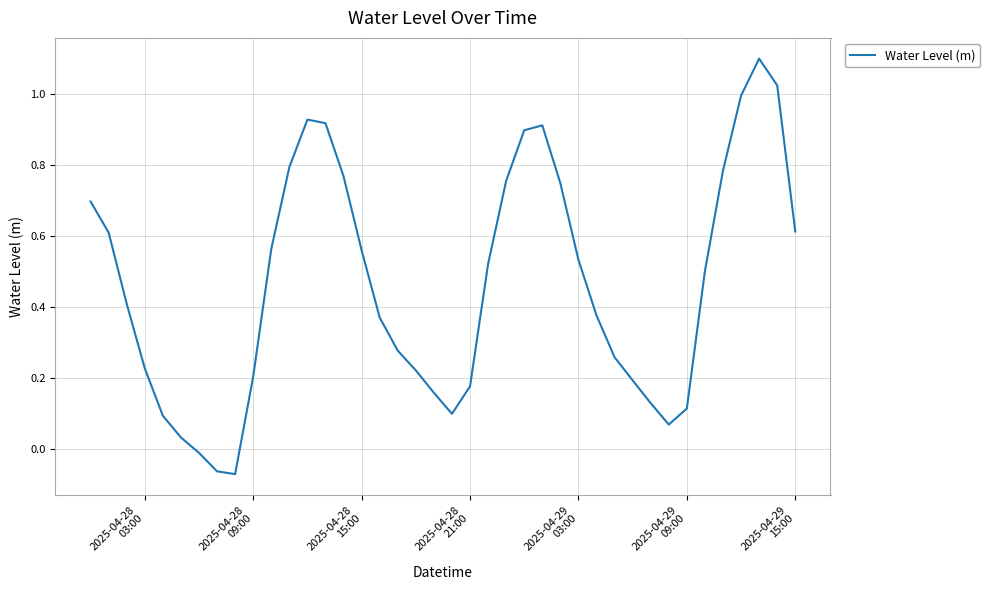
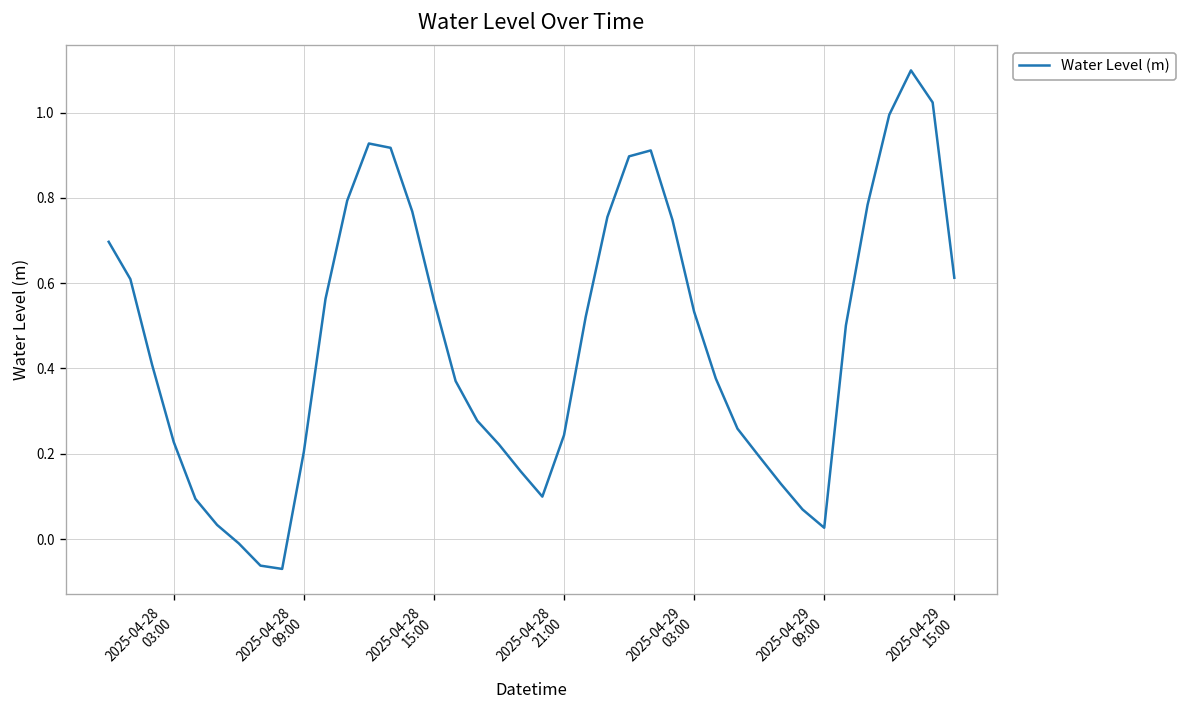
  {
    "2025-04-28 03:00": 0.23,
    "2025-04-28 09:00": 0.20,
    "2025-04-28 15:00": 0.56,
-   "2025-04-28 21:00": 0.18,
+   "2025-04-28 21:00": 0.24,
    "2025-04-29 03:00": 0.53,
-   "2025-04-29 09:00": 0.11,
+   "2025-04-29 09:00": 0.03,
    "2025-04-29 15:00": 0.61
  }
